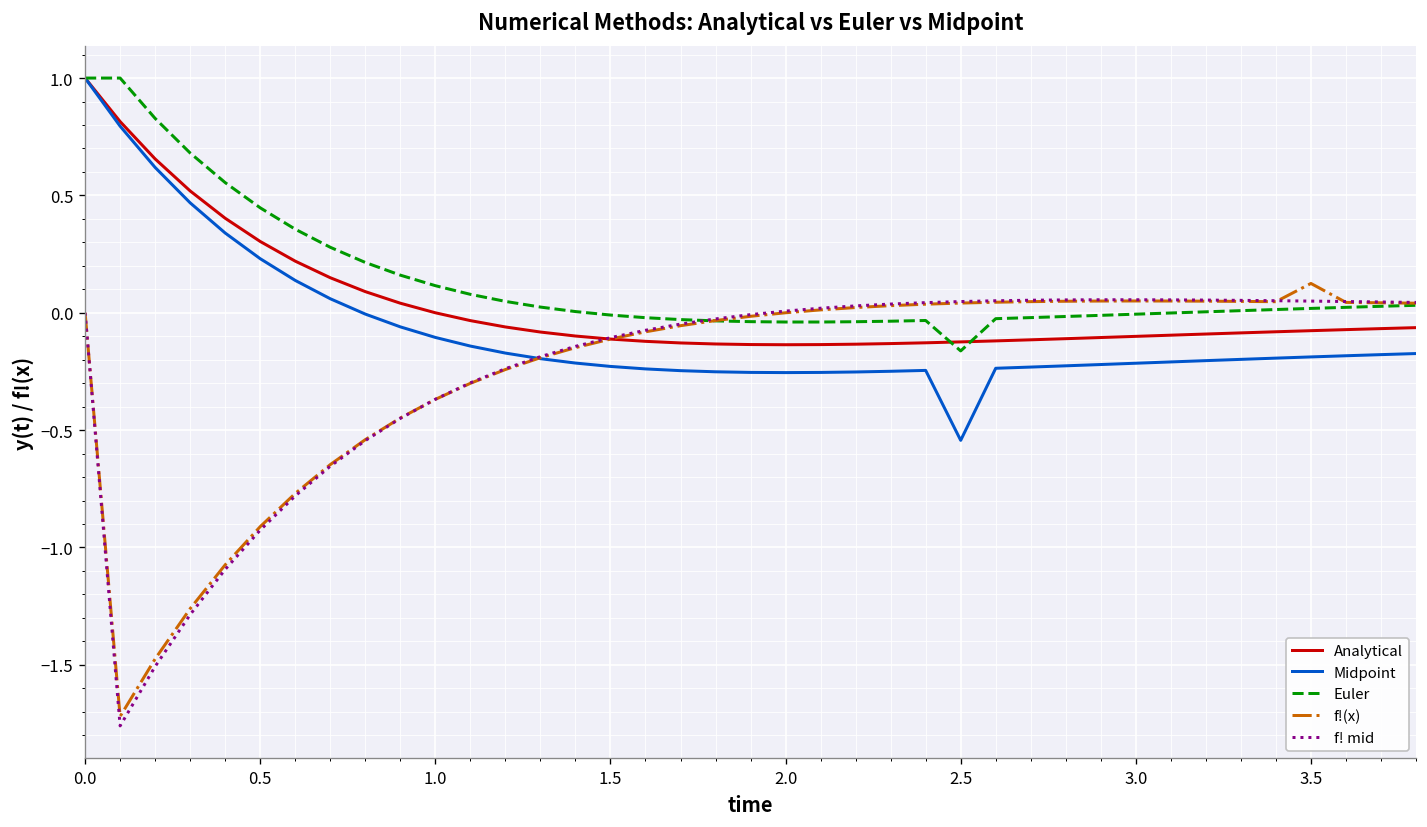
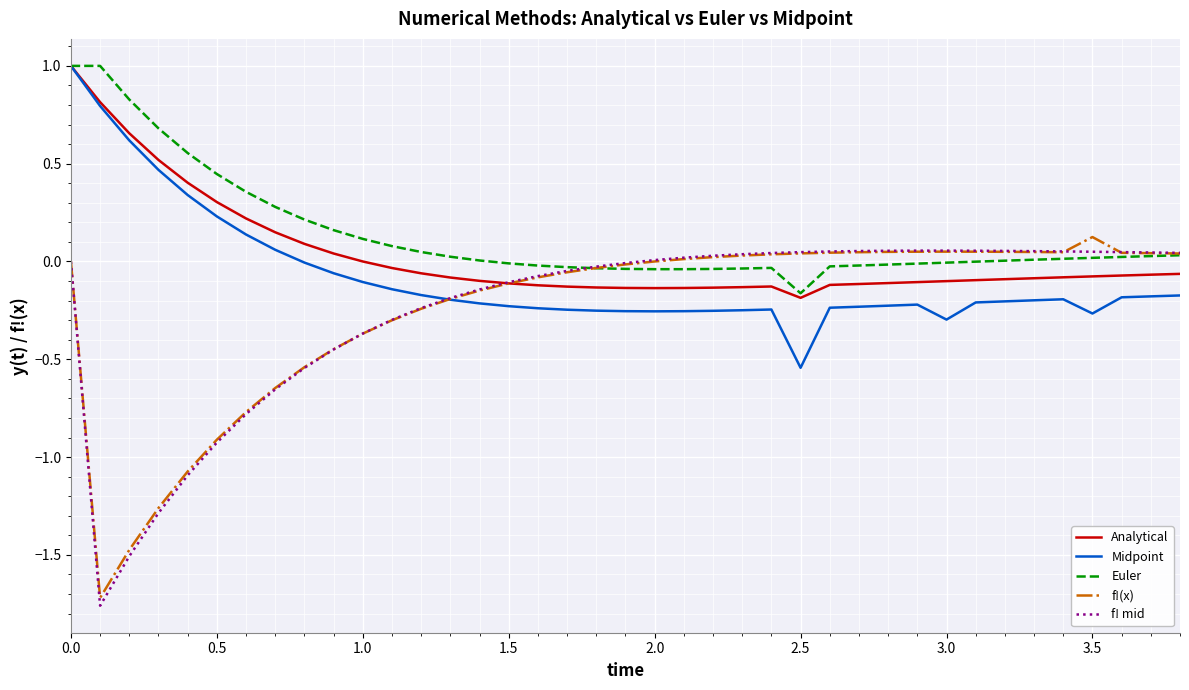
  {
    "Analytical": {
      "0.5": 0.30,
      "1.0": 0.00,
      "2.0": -0.14,
-     "2.5": -0.12,
+     "2.5": -0.19,
      "3.0": -0.10,
      "3.5": -0.08
    },
    "Midpoint": {
      "0.5": 0.23,
      "1.0": -0.11,
      "1.5": -0.23,
      "2.0": -0.25,
      "2.5": -0.54,
-     "3.0": -0.21,
-     "3.5": -0.19
+     "3.0": -0.30,
+     "3.5": -0.27
    },
    "Euler": {
      "0.5": 0.45,
      "1.0": 0.12,
      "1.5": -0.01,
      "2.0": -0.04,
      "2.5": -0.16,
      "3.0": -0.01,
      "3.5": 0.02
    },
    "f!(x)": {
      "0.5": -0.91,
      "3.5": 0.12
    },
    "f! mid": {
      "0.5": -0.93,
      "3.5": 0.05
    }
  }
